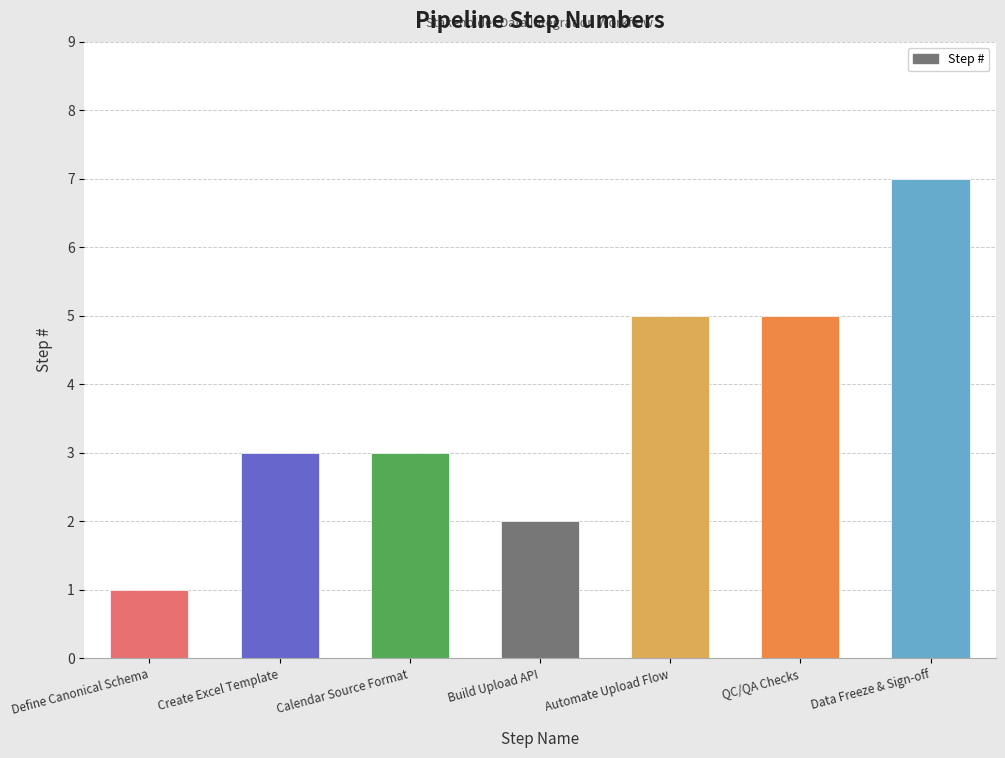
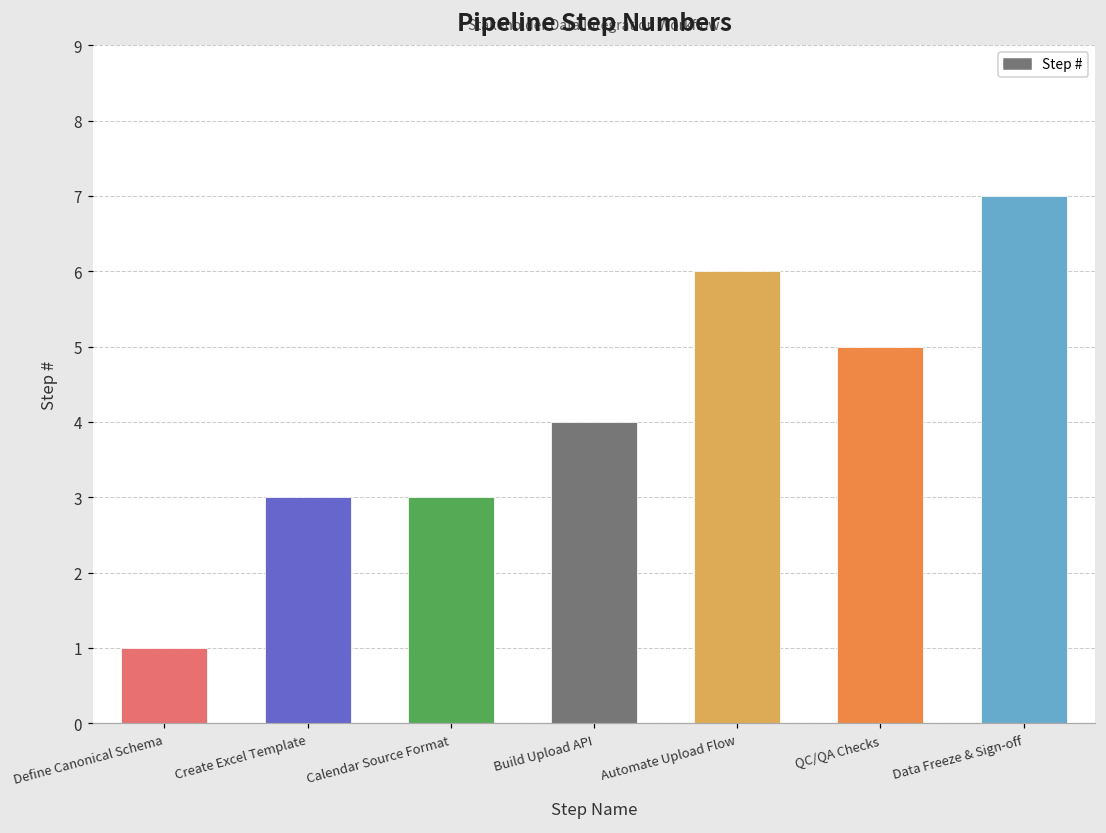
  {
    "Define Canonical Schema": 1,
    "Create Excel Template": 3,
    "Calendar Source Format": 3,
-   "Build Upload API": 2,
-   "Automate Upload Flow": 5,
+   "Build Upload API": 4,
+   "Automate Upload Flow": 6,
    "QC/QA Checks": 5,
    "Data Freeze & Sign-off": 7
  }
